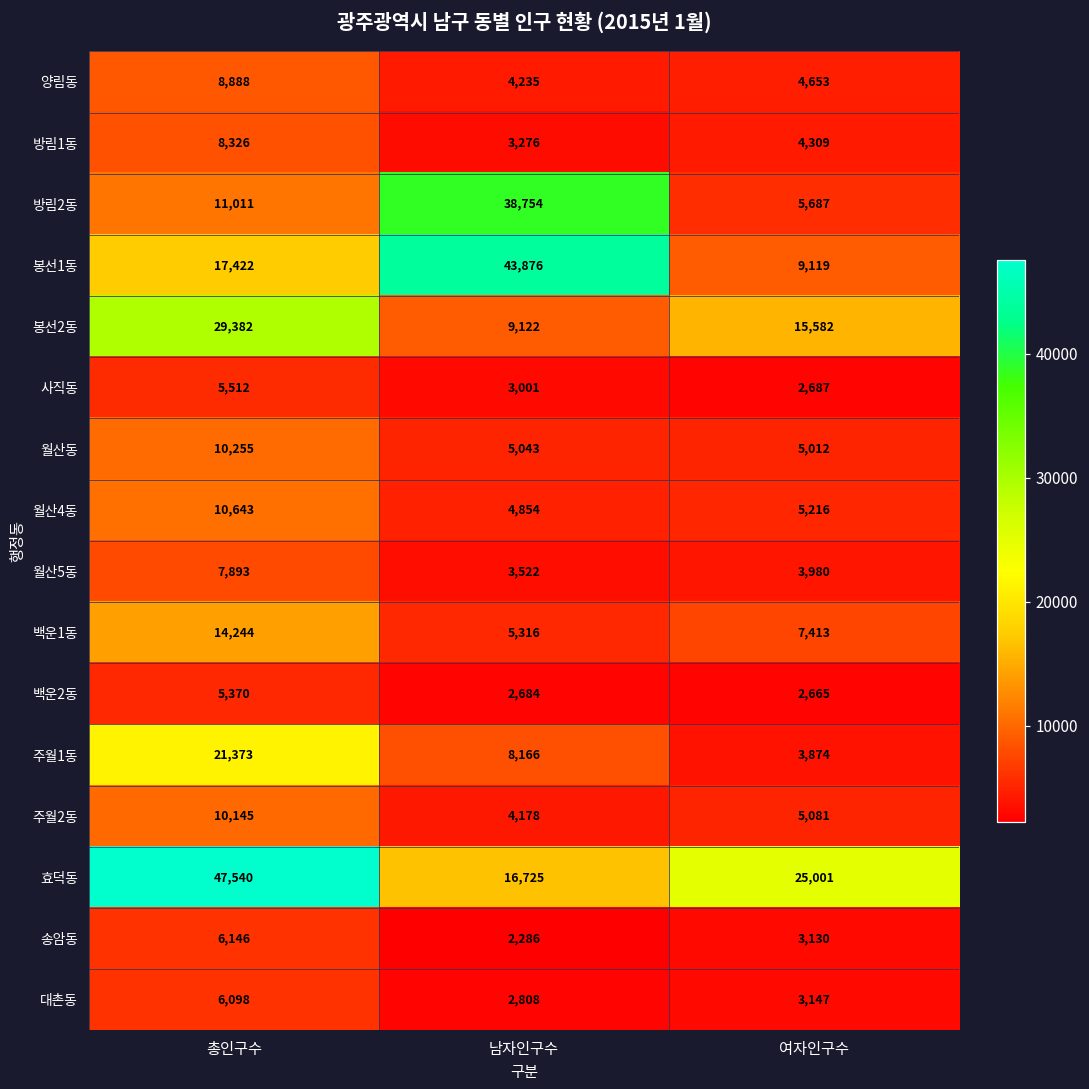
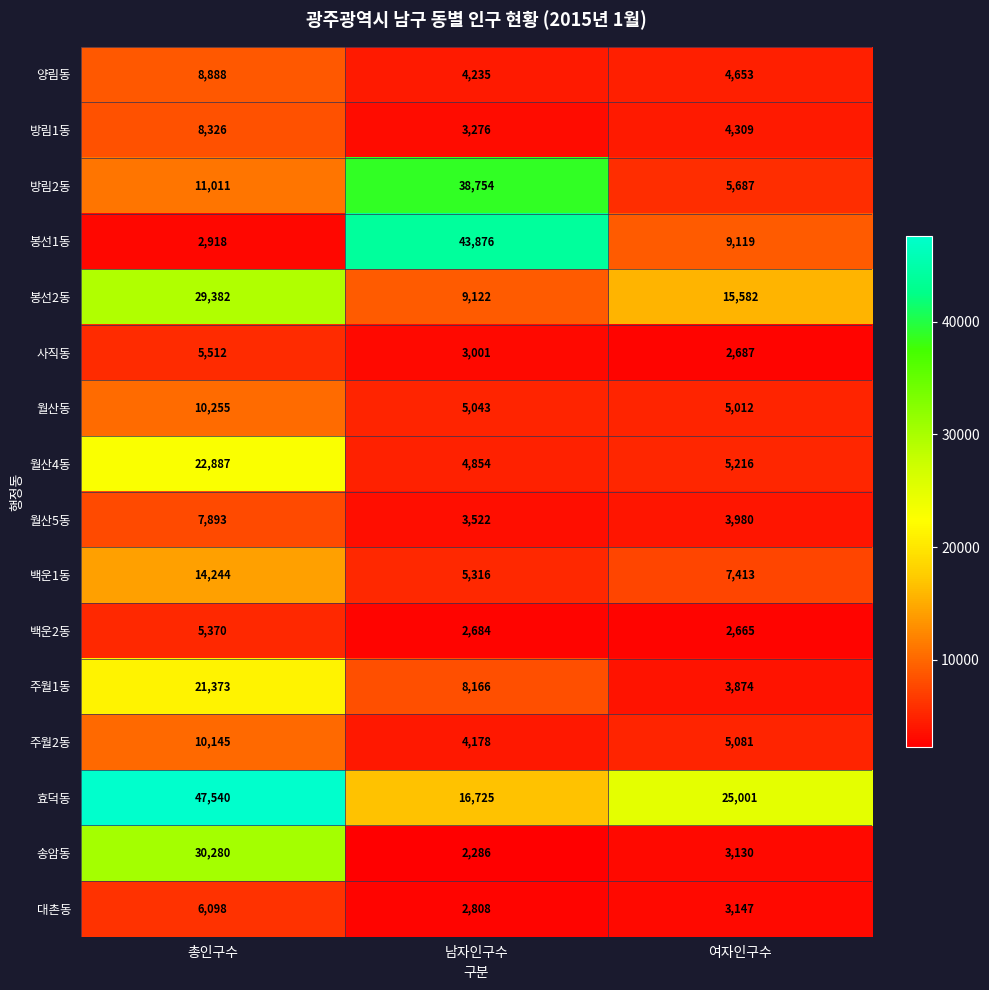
  {
    "양림동": {
      "총인구수": "8,888",
      "남자인구수": "4,235",
      "여자인구수": "4,653"
    },
    "방림1동": {
      "총인구수": "8,326",
      "남자인구수": "3,276",
      "여자인구수": "4,309"
    },
    "방림2동": {
      "총인구수": "11,011",
      "남자인구수": "38,754",
      "여자인구수": "5,687"
    },
    "봉선1동": {
-     "총인구수": "17,422",
+     "총인구수": "2,918",
      "남자인구수": "43,876",
      "여자인구수": "9,119"
    },
    "봉선2동": {
      "총인구수": "29,382",
      "남자인구수": "9,122",
      "여자인구수": "15,582"
    },
    "사직동": {
      "총인구수": "5,512",
      "남자인구수": "3,001",
      "여자인구수": "2,687"
    },
    "월산동": {
      "총인구수": "10,255",
      "남자인구수": "5,043",
      "여자인구수": "5,012"
    },
    "월산4동": {
-     "총인구수": "10,643",
+     "총인구수": "22,887",
      "남자인구수": "4,854",
      "여자인구수": "5,216"
    },
    "월산5동": {
      "총인구수": "7,893",
      "남자인구수": "3,522",
      "여자인구수": "3,980"
    },
    "백운1동": {
      "총인구수": "14,244",
      "남자인구수": "5,316",
      "여자인구수": "7,413"
    },
    "백운2동": {
      "총인구수": "5,370",
      "남자인구수": "2,684",
      "여자인구수": "2,665"
    },
    "주월1동": {
      "총인구수": "21,373",
      "남자인구수": "8,166",
      "여자인구수": "3,874"
    },
    "주월2동": {
      "총인구수": "10,145",
      "남자인구수": "4,178",
      "여자인구수": "5,081"
    },
    "효덕동": {
      "총인구수": "47,540",
      "남자인구수": "16,725",
      "여자인구수": "25,001"
    },
    "송암동": {
-     "총인구수": "6,146",
+     "총인구수": "30,280",
      "남자인구수": "2,286",
      "여자인구수": "3,130"
    },
    "대촌동": {
      "총인구수": "6,098",
      "남자인구수": "2,808",
      "여자인구수": "3,147"
    }
  }
